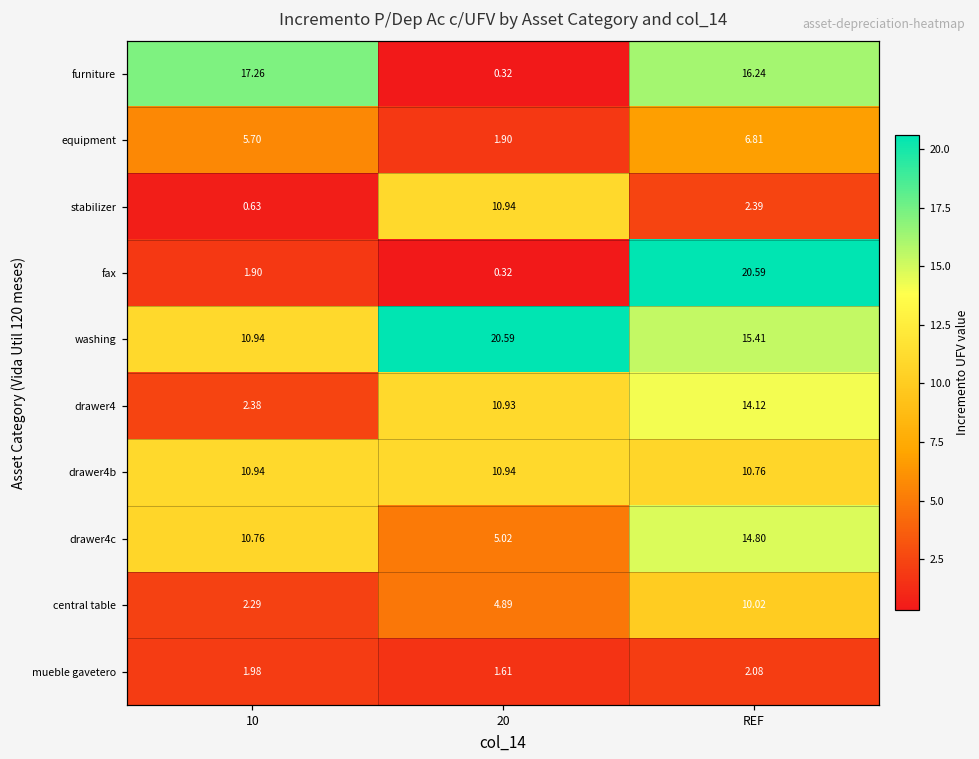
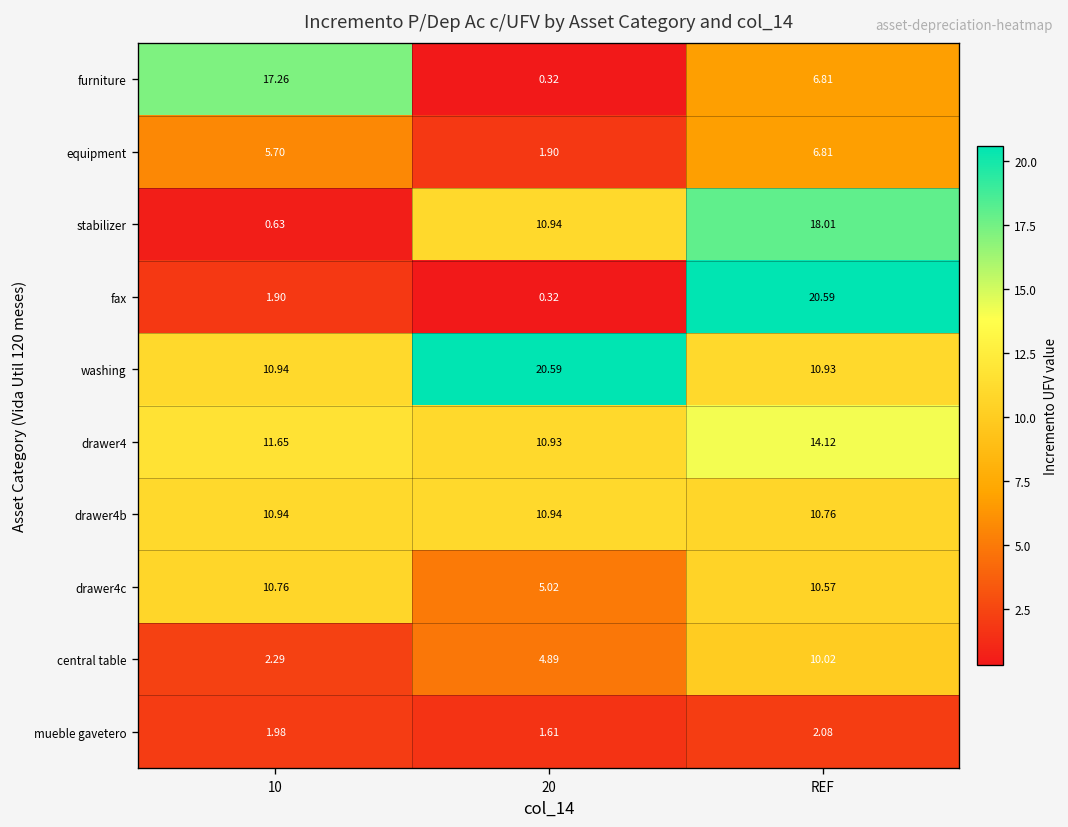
  {
    "furniture": {
      "10": 17.26,
      "20": 0.32,
-     "REF": 16.24
+     "REF": 6.81
    },
    "equipment": {
      "10": 5.70,
      "20": 1.90,
      "REF": 6.81
    },
    "stabilizer": {
      "10": 0.63,
      "20": 10.94,
-     "REF": 2.39
+     "REF": 18.01
    },
    "fax": {
      "10": 1.90,
      "20": 0.32,
      "REF": 20.59
    },
    "washing": {
      "10": 10.94,
      "20": 20.59,
-     "REF": 15.41
+     "REF": 10.93
    },
    "drawer4": {
-     "10": 2.38,
+     "10": 11.65,
      "20": 10.93,
      "REF": 14.12
    },
    "drawer4b": {
      "10": 10.94,
      "20": 10.94,
      "REF": 10.76
    },
    "drawer4c": {
      "10": 10.76,
      "20": 5.02,
-     "REF": 14.80
+     "REF": 10.57
    },
    "central table": {
      "10": 2.29,
      "20": 4.89,
      "REF": 10.02
    },
    "mueble gavetero": {
      "10": 1.98,
      "20": 1.61,
      "REF": 2.08
    }
  }
